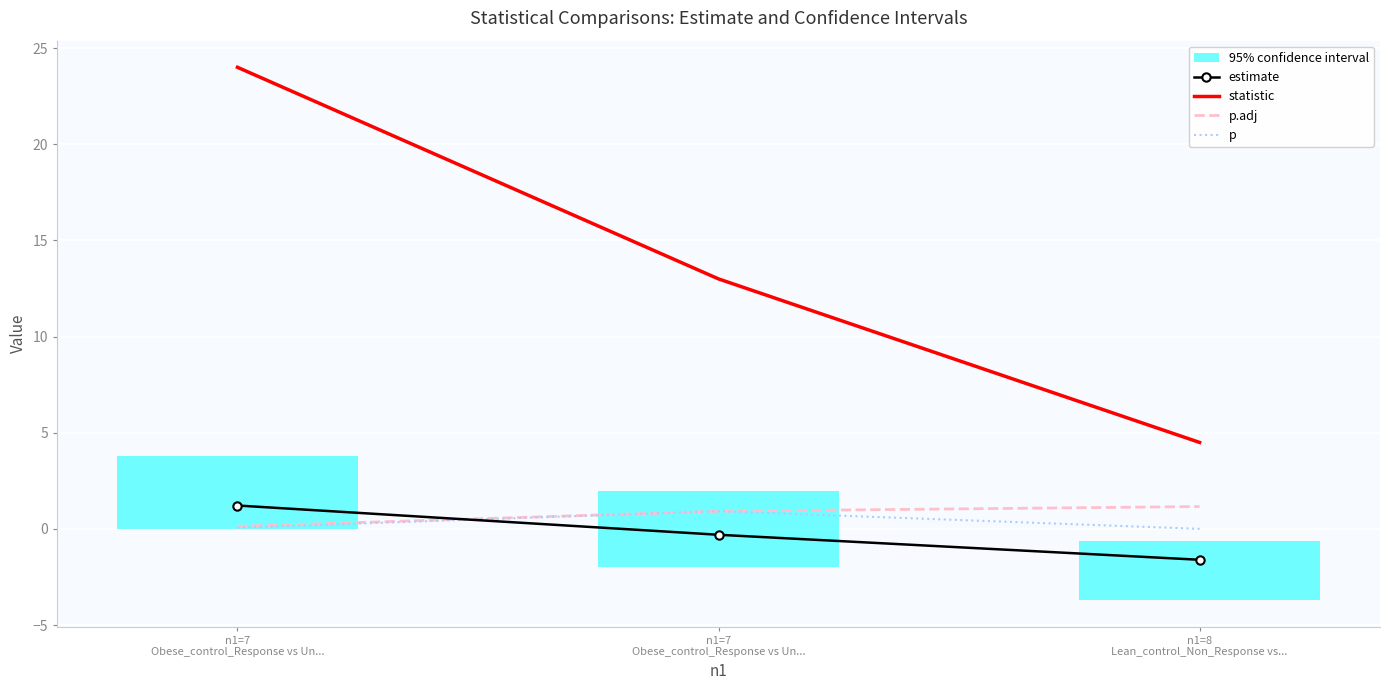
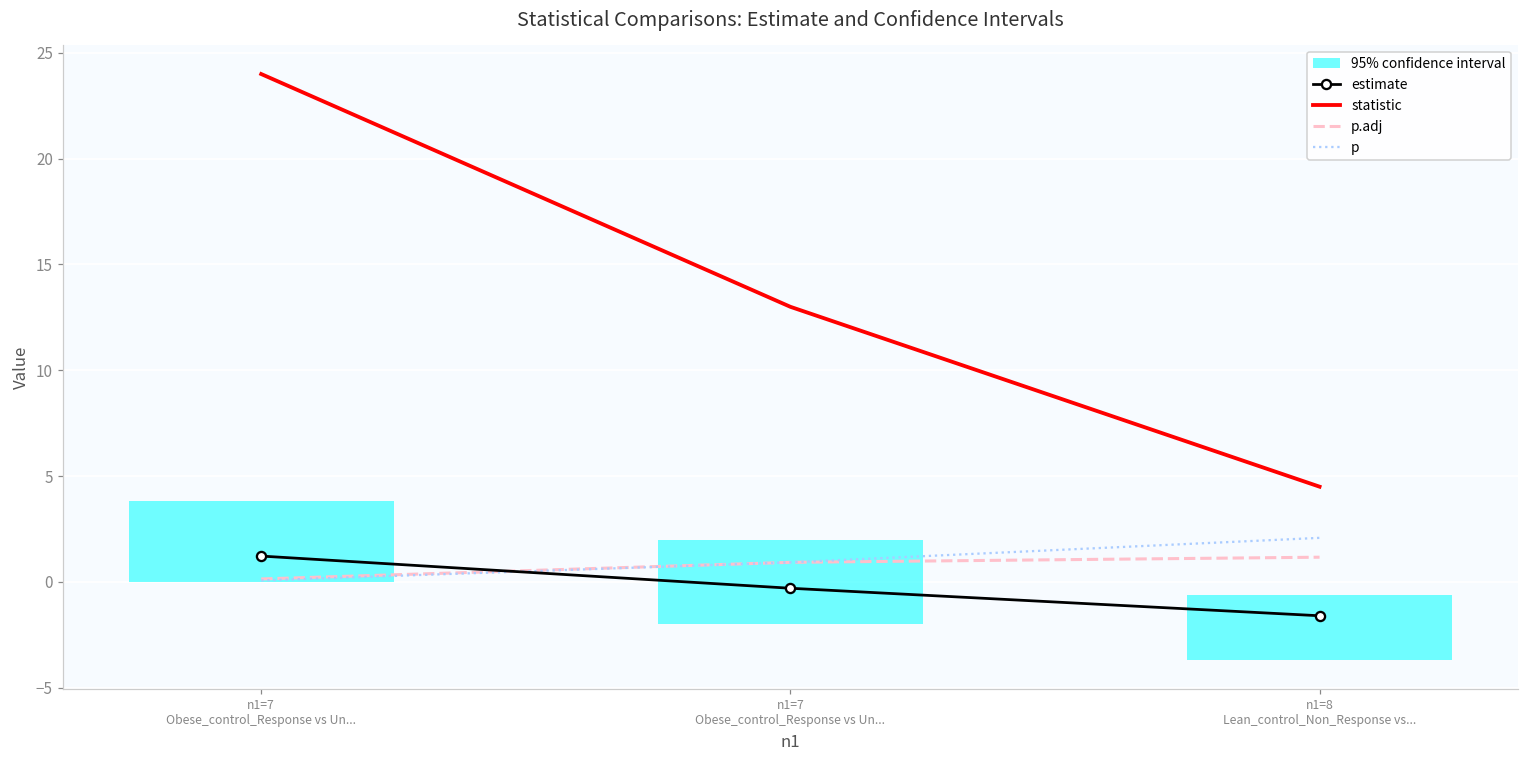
  {
    "estimate": {
      "n1=8 Lean_control_Non_Response vs...": -1.6
    },
    "statistic": {
      "n1=8 Lean_control_Non_Response vs...": 4.5
    },
    "p.adj": {
      "n1=8 Lean_control_Non_Response vs...": 1.2
    },
    "p": {
-     "n1=8 Lean_control_Non_Response vs...": 0.0
+     "n1=8 Lean_control_Non_Response vs...": 2.1
    }
  }
